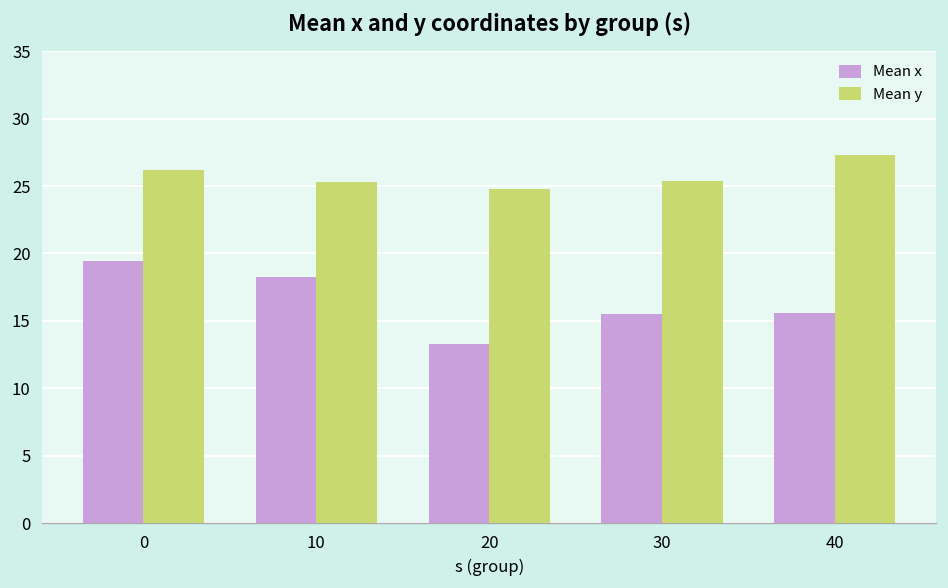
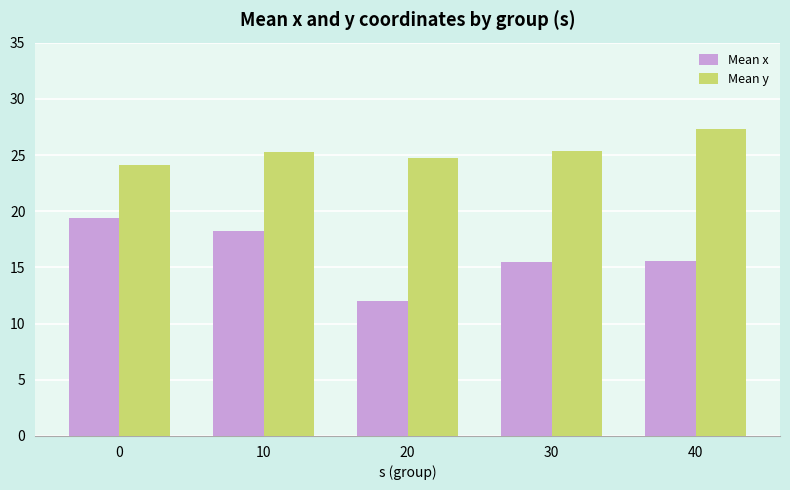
  {
    "Mean x": {
      "0": 19.4,
      "10": 18.3,
-     "20": 13.3,
+     "20": 12.0,
      "30": 15.5,
      "40": 15.6
    },
    "Mean y": {
-     "0": 26.2,
+     "0": 24.2,
      "10": 25.3,
      "20": 24.8,
      "30": 25.4,
      "40": 27.3
    }
  }
